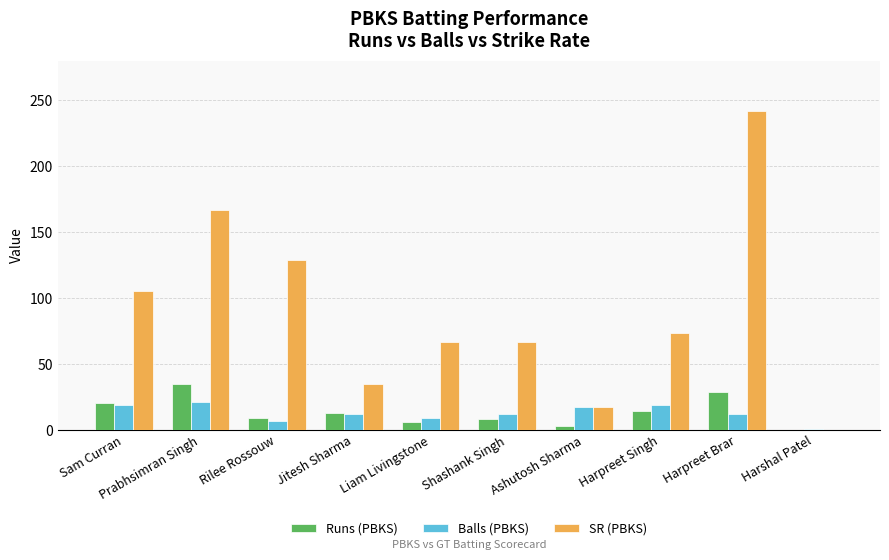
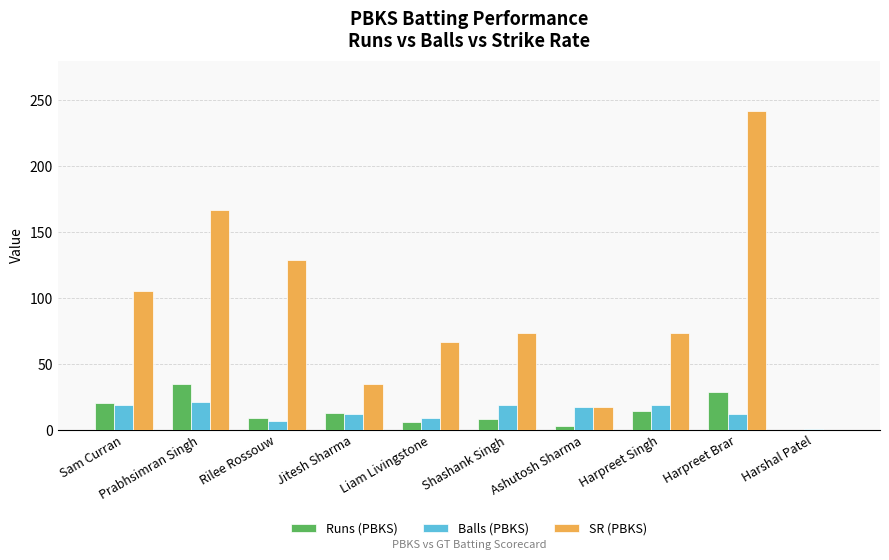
  {
    "Runs (PBKS)": {
      "Sam Curran": 20,
      "Prabhsimran Singh": 35,
      "Rilee Rossouw": 9,
      "Jitesh Sharma": 13,
      "Liam Livingstone": 6,
      "Shashank Singh": 8,
      "Ashutosh Sharma": 3,
      "Harpreet Singh": 14,
      "Harpreet Brar": 29,
      "Harshal Patel": 0
    },
    "Balls (PBKS)": {
      "Sam Curran": 19,
      "Prabhsimran Singh": 21,
      "Rilee Rossouw": 7,
      "Jitesh Sharma": 12,
      "Liam Livingstone": 9,
-     "Shashank Singh": 12,
+     "Shashank Singh": 19,
      "Ashutosh Sharma": 17,
      "Harpreet Singh": 19,
      "Harpreet Brar": 12
    },
    "SR (PBKS)": {
      "Sam Curran": 105,
      "Prabhsimran Singh": 167,
      "Rilee Rossouw": 129,
      "Jitesh Sharma": 34,
      "Liam Livingstone": 67,
-     "Shashank Singh": 67,
+     "Shashank Singh": 73,
      "Ashutosh Sharma": 17,
      "Harpreet Singh": 74,
      "Harpreet Brar": 242,
      "Harshal Patel": 0
    }
  }
